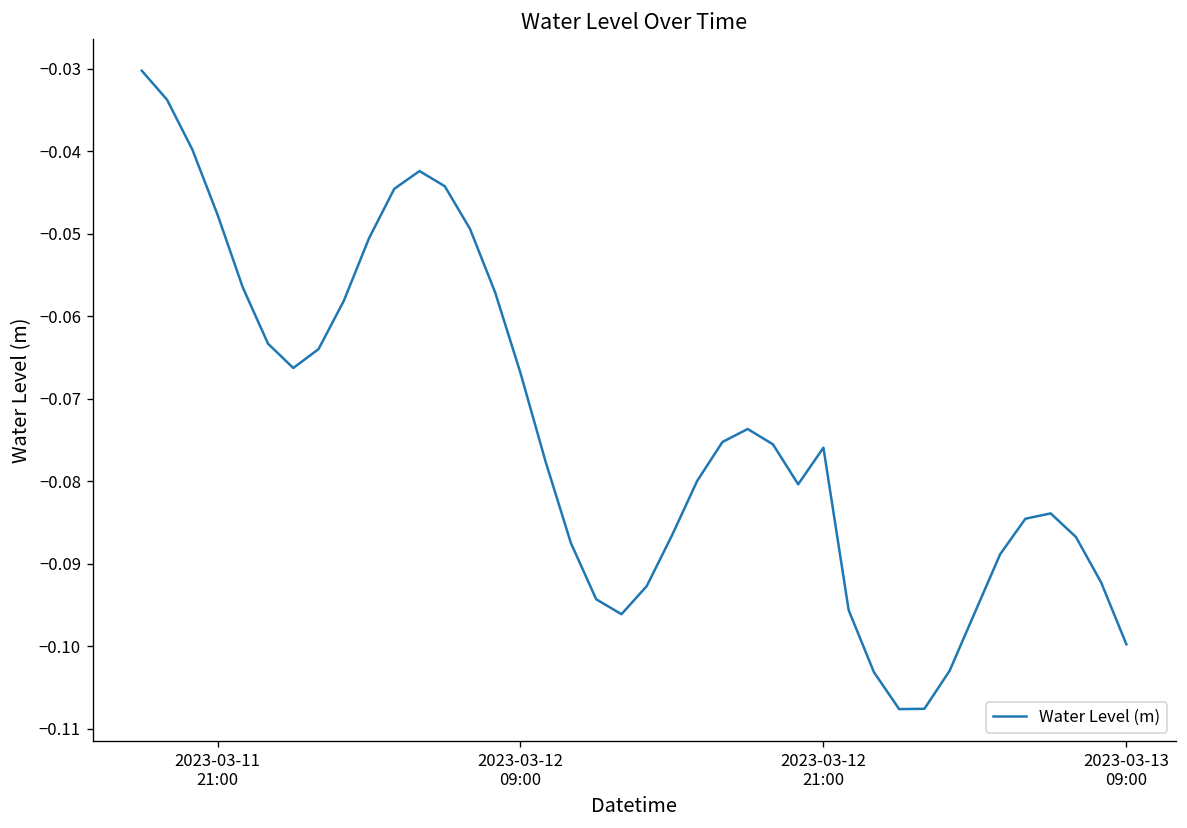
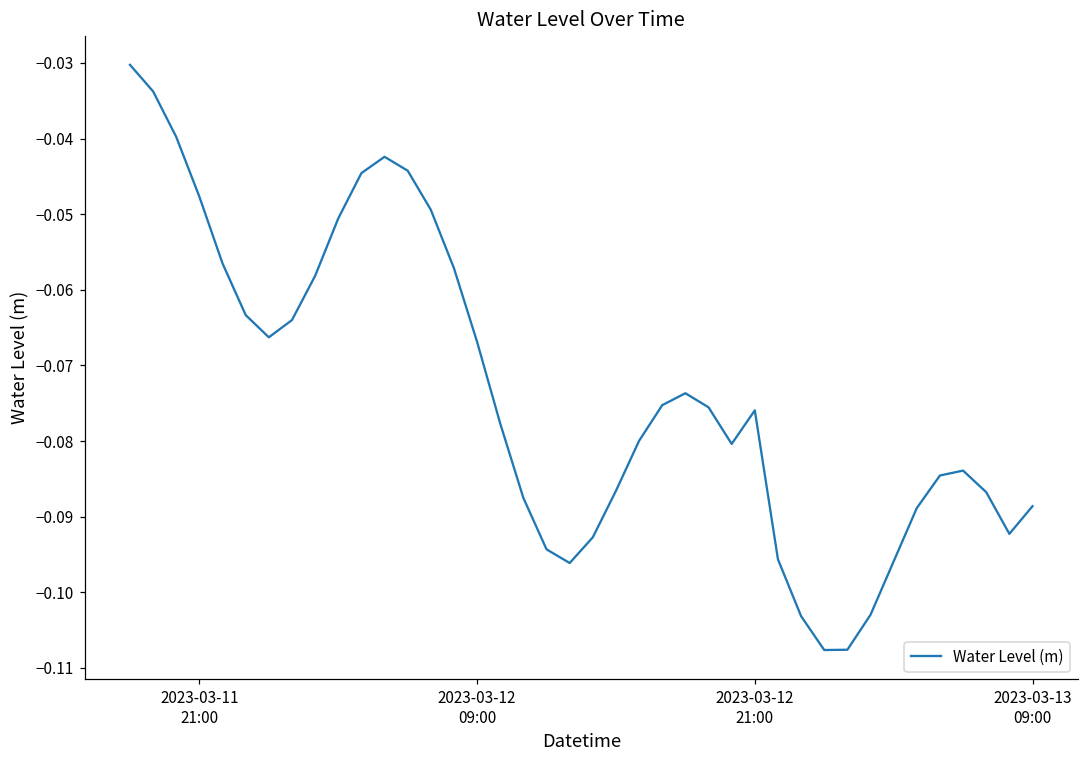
  {
    "2023-03-11 21:00": -0.048,
    "2023-03-12 09:00": -0.067,
    "2023-03-12 21:00": -0.076,
-   "2023-03-13 09:00": -0.100
+   "2023-03-13 09:00": -0.089
  }
